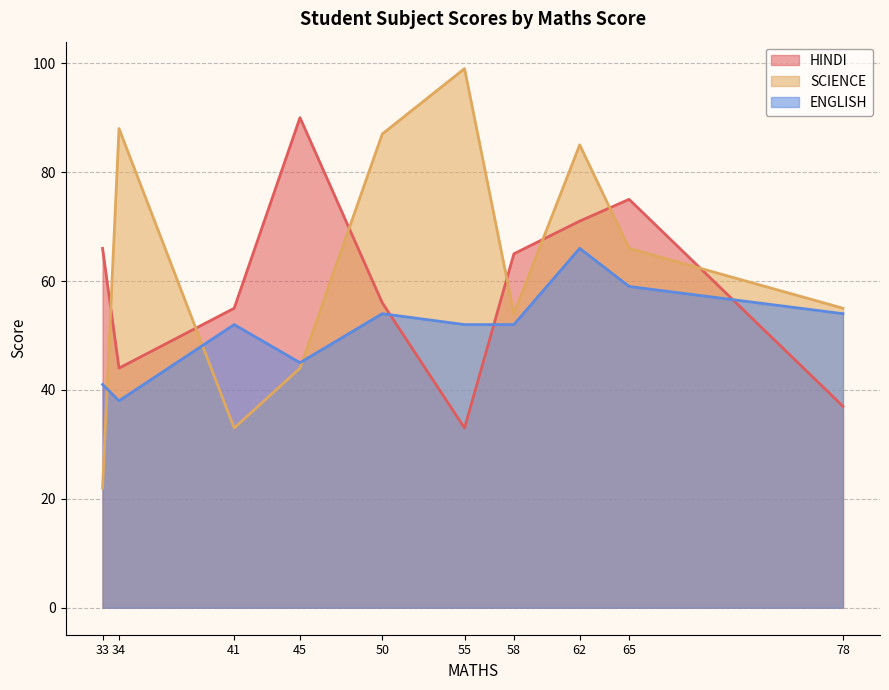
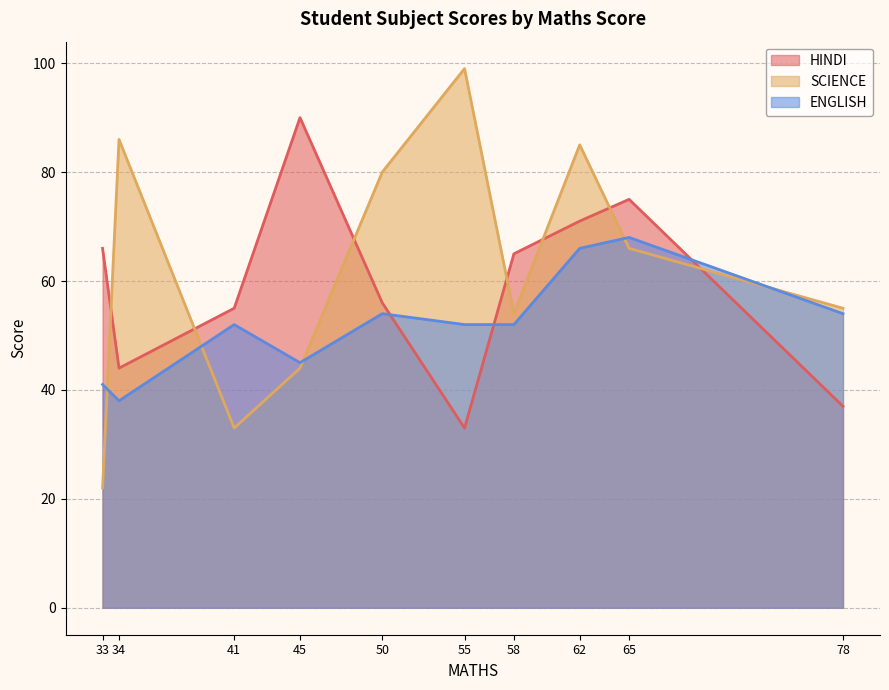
  {
    "HINDI": {
      "33": 66,
      "34": 44,
      "41": 55,
      "45": 90,
      "50": 56,
      "55": 33,
      "58": 65,
      "62": 71,
      "65": 75,
      "78": 37
    },
    "SCIENCE": {
      "33": 22,
-     "34": 88,
+     "34": 86,
      "41": 33,
      "45": 44,
-     "50": 87,
+     "50": 80,
      "55": 99,
      "58": 54,
      "62": 85,
      "65": 66,
      "78": 55
    },
    "ENGLISH": {
      "33": 41,
      "34": 38,
      "41": 52,
      "45": 45,
      "50": 54,
      "55": 52,
      "58": 52,
      "62": 66,
-     "65": 59,
+     "65": 68,
      "78": 54
    }
  }
